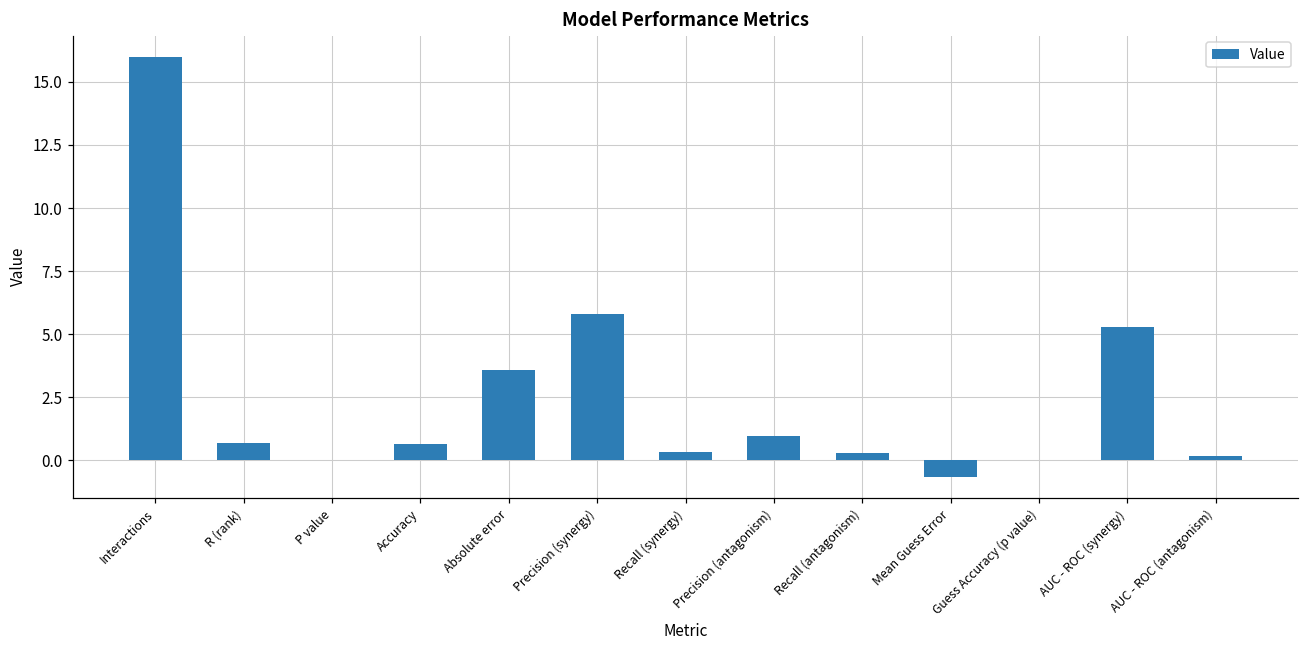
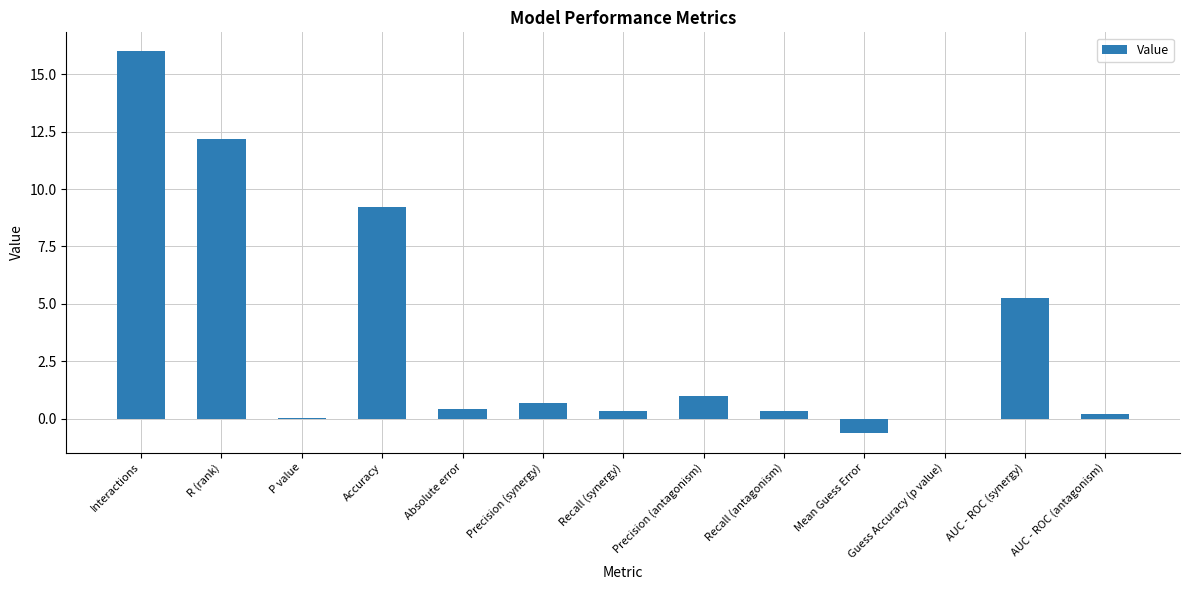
  {
    "Interactions": 16.0,
-   "R (rank)": 0.7,
-   "Accuracy": 0.7,
-   "Absolute error": 3.6,
-   "Precision (synergy)": 5.8,
+   "R (rank)": 12.2,
+   "Accuracy": 9.2,
+   "Absolute error": 0.4,
+   "Precision (synergy)": 0.7,
    "Recall (synergy)": 0.3,
    "Precision (antagonism)": 1.0,
    "Recall (antagonism)": 0.3,
    "Mean Guess Error": -0.7,
    "Guess Accuracy (p value)": 0.0,
    "AUC - ROC (synergy)": 5.3,
    "AUC - ROC (antagonism)": 0.2
  }
